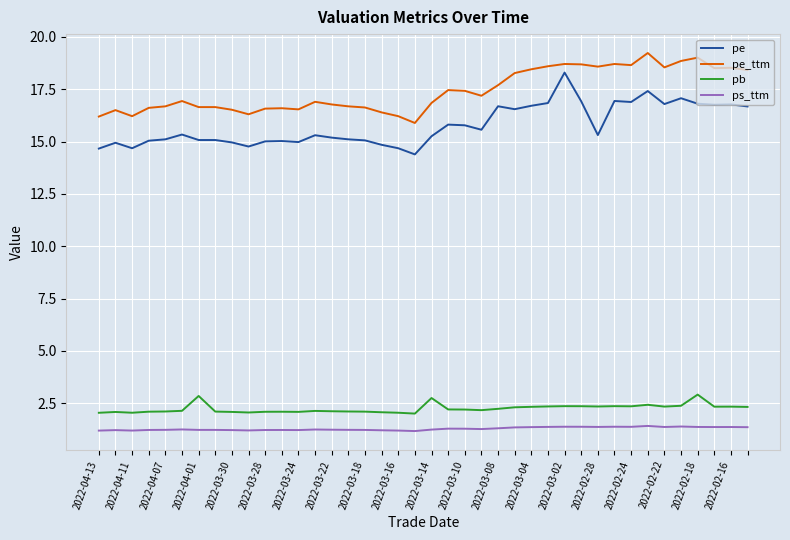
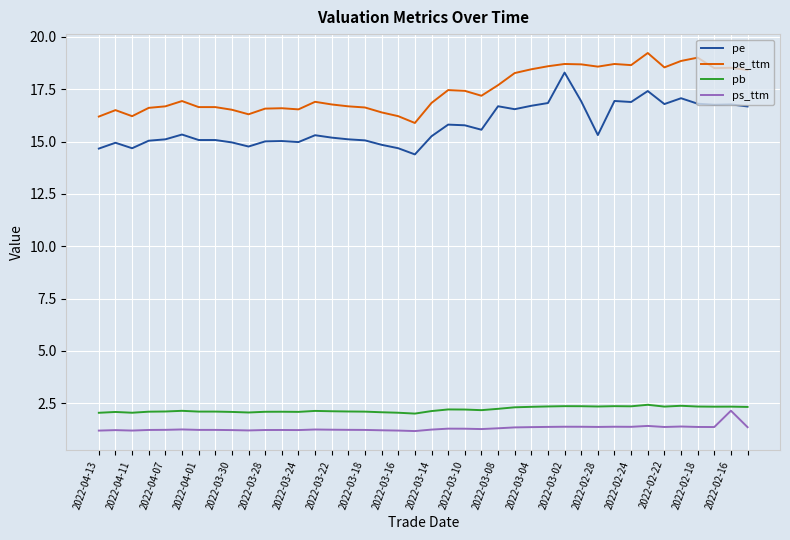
  {
    "pe": {
      "2022-04-13": 14.7,
      "2022-04-11": 14.7,
      "2022-04-07": 15.1,
      "2022-04-01": 15.1,
      "2022-03-30": 15.0,
      "2022-03-28": 15.0,
      "2022-03-24": 15.0,
      "2022-03-22": 15.2,
      "2022-03-18": 15.1,
      "2022-03-16": 14.7,
      "2022-03-14": 15.3,
      "2022-03-10": 15.8,
      "2022-03-08": 16.7,
      "2022-03-04": 16.7,
      "2022-03-02": 18.3,
      "2022-02-28": 15.3,
      "2022-02-24": 16.9,
      "2022-02-22": 16.8
    },
    "pe_ttm": {
      "2022-04-13": 16.2,
      "2022-04-11": 16.2,
      "2022-04-07": 16.7,
      "2022-04-01": 16.6,
      "2022-03-30": 16.5,
      "2022-03-28": 16.6,
      "2022-03-24": 16.5,
      "2022-03-22": 16.8,
      "2022-03-18": 16.6,
      "2022-03-16": 16.2,
      "2022-03-14": 16.8,
      "2022-03-10": 17.4,
      "2022-03-08": 17.7,
      "2022-03-04": 18.5,
      "2022-03-02": 18.7,
      "2022-02-28": 18.6,
      "2022-02-24": 18.7,
      "2022-02-22": 18.5
    },
    "pb": {
      "2022-04-13": 2.0,
      "2022-04-11": 2.0,
      "2022-04-07": 2.1,
-     "2022-04-01": 2.8,
+     "2022-04-01": 2.1,
      "2022-03-30": 2.1,
      "2022-03-28": 2.1,
      "2022-03-24": 2.1,
      "2022-03-22": 2.1,
      "2022-03-18": 2.1,
      "2022-03-16": 2.0,
-     "2022-03-14": 2.7,
+     "2022-03-14": 2.1,
      "2022-03-10": 2.2,
      "2022-03-08": 2.2,
      "2022-03-04": 2.3,
      "2022-03-02": 2.4,
      "2022-02-28": 2.3,
      "2022-02-24": 2.3,
      "2022-02-22": 2.3,
-     "2022-02-18": 2.9,
+     "2022-02-18": 2.3,
      "2022-02-16": 2.3
    },
    "ps_ttm": {
      "2022-04-13": 1.2,
      "2022-04-11": 1.2,
      "2022-04-07": 1.2,
      "2022-04-01": 1.2,
      "2022-03-30": 1.2,
      "2022-03-28": 1.2,
      "2022-03-24": 1.2,
      "2022-03-22": 1.2,
      "2022-03-18": 1.2,
      "2022-03-16": 1.2,
      "2022-03-14": 1.2,
      "2022-03-10": 1.3,
      "2022-03-08": 1.3,
      "2022-03-04": 1.4,
      "2022-03-02": 1.4,
      "2022-02-28": 1.4,
      "2022-02-24": 1.4,
      "2022-02-22": 1.4,
      "2022-02-18": 1.4,
-     "2022-02-16": 1.4
+     "2022-02-16": 2.1
    }
  }
